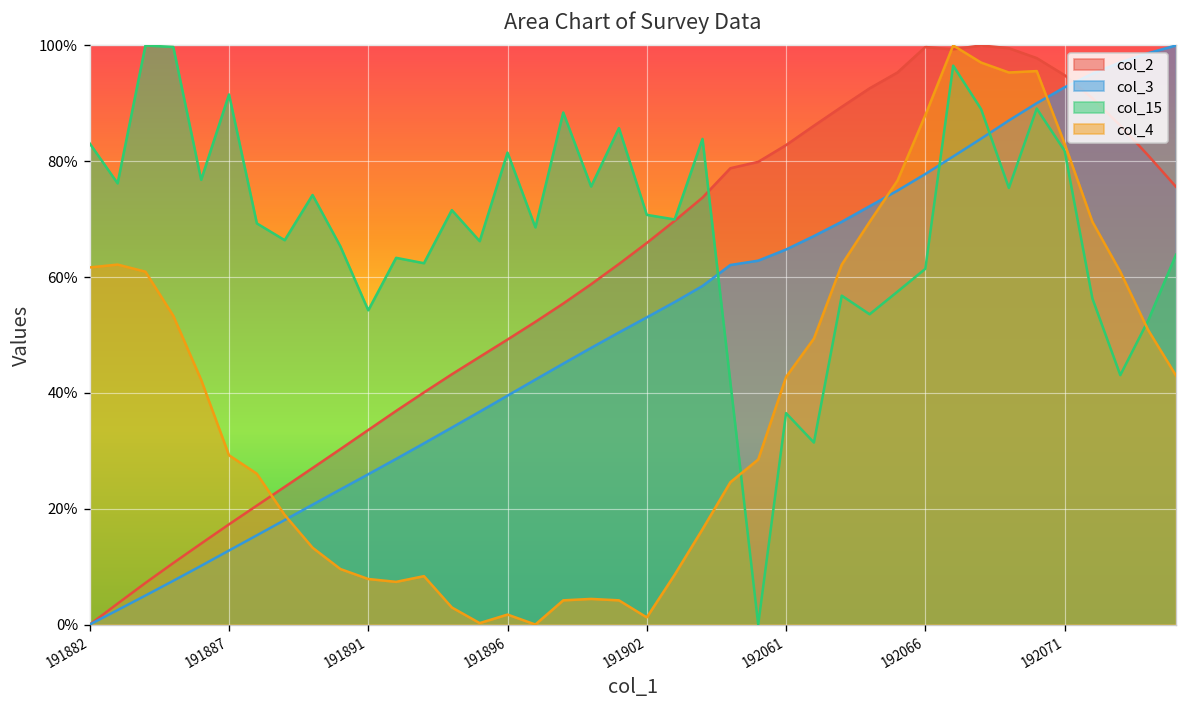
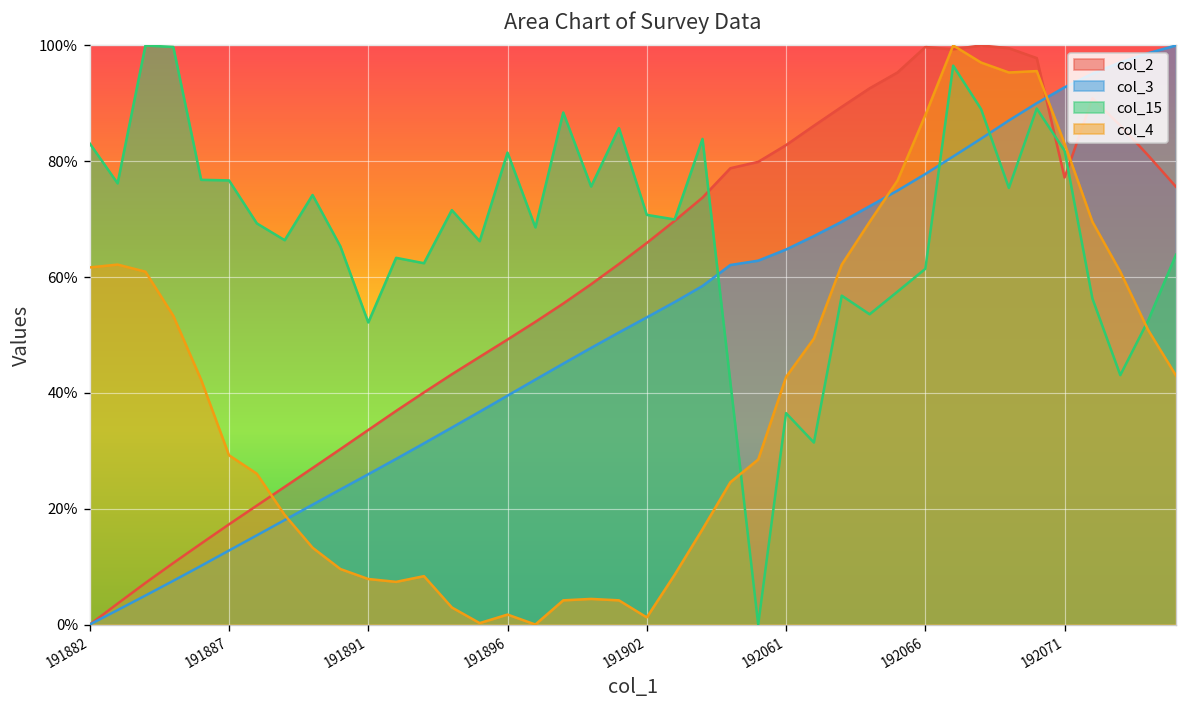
  {
    "col_2": {
      "191887": "17%",
      "191891": "34%",
      "191896": "49%",
      "191902": "66%",
      "192061": "83%",
      "192066": "100%",
-     "192071": "95%"
+     "192071": "77%"
    },
    "col_3": {
      "191887": "13%",
      "191891": "26%",
      "191896": "40%",
      "191902": "53%",
      "192061": "65%",
      "192066": "78%",
      "192071": "93%"
    },
    "col_15": {
      "191882": "83%",
-     "191887": "92%",
-     "191891": "54%",
+     "191887": "77%",
+     "191891": "52%",
      "191896": "82%",
      "191902": "71%",
      "192061": "37%",
      "192066": "61%",
      "192071": "82%"
    },
    "col_4": {
      "191882": "62%",
      "191887": "29%",
      "191891": "8%",
      "191896": "2%",
      "191902": "1%",
      "192061": "43%",
      "192066": "88%",
      "192071": "83%"
    }
  }
